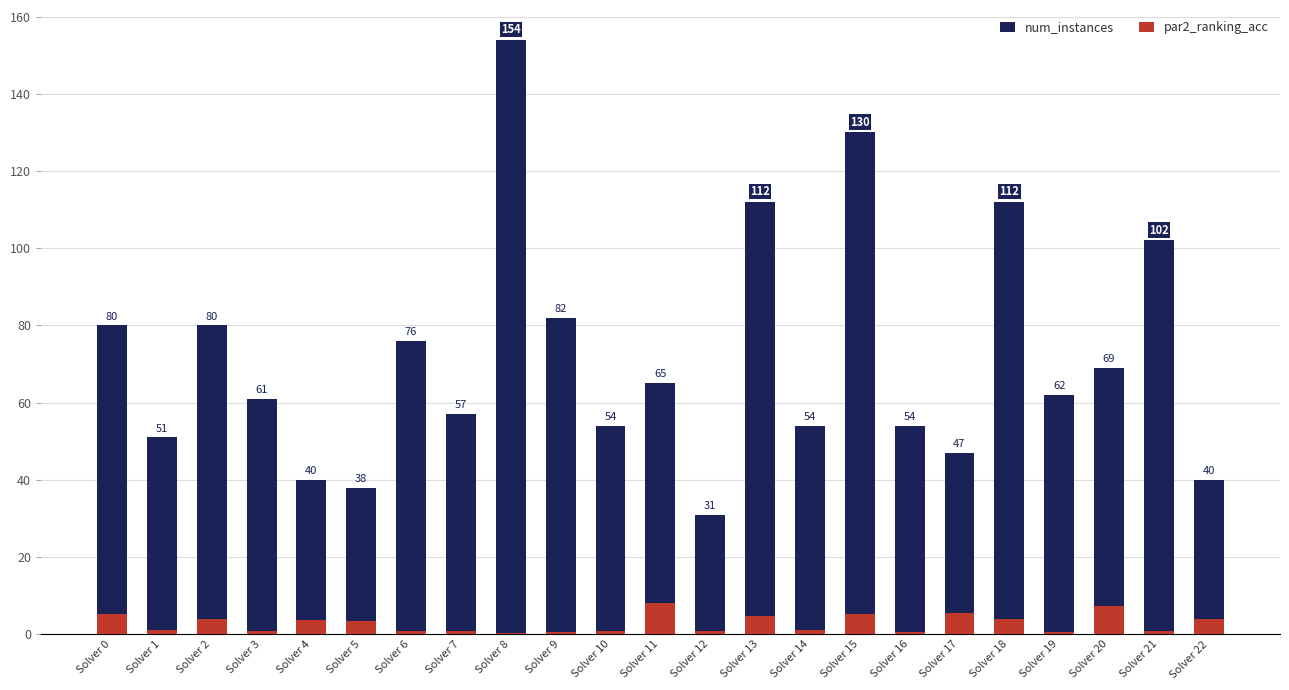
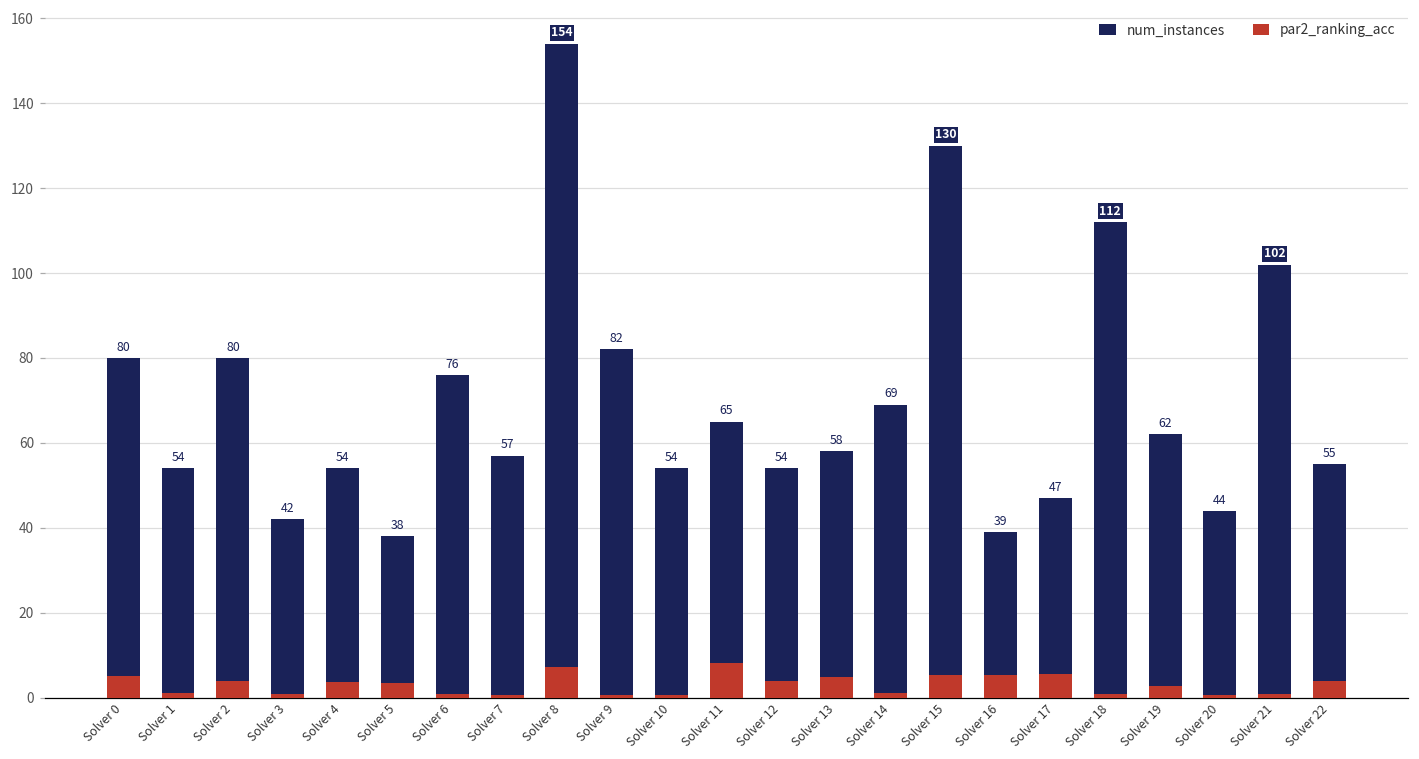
  {
    "num_instances": {
      "Solver 0": 80,
-     "Solver 1": 51,
+     "Solver 1": 54,
      "Solver 2": 80,
-     "Solver 3": 61,
-     "Solver 4": 40,
+     "Solver 3": 42,
+     "Solver 4": 54,
      "Solver 5": 38,
      "Solver 6": 76,
      "Solver 7": 57,
      "Solver 9": 82,
      "Solver 10": 54,
      "Solver 11": 65,
-     "Solver 12": 31,
-     "Solver 13": 112,
-     "Solver 14": 54,
-     "Solver 16": 54,
+     "Solver 12": 54,
+     "Solver 13": 58,
+     "Solver 14": 69,
+     "Solver 16": 39,
      "Solver 17": 47,
      "Solver 19": 62,
-     "Solver 20": 69,
-     "Solver 22": 40
+     "Solver 20": 44,
+     "Solver 22": 55
    },
    "par2_ranking_acc": {
-     "Solver 8": 0,
-     "Solver 12": 1,
-     "Solver 16": 1,
-     "Solver 18": 4,
-     "Solver 19": 1,
-     "Solver 20": 7
+     "Solver 8": 7,
+     "Solver 12": 4,
+     "Solver 16": 5,
+     "Solver 18": 1,
+     "Solver 19": 3,
+     "Solver 20": 1
    }
  }
